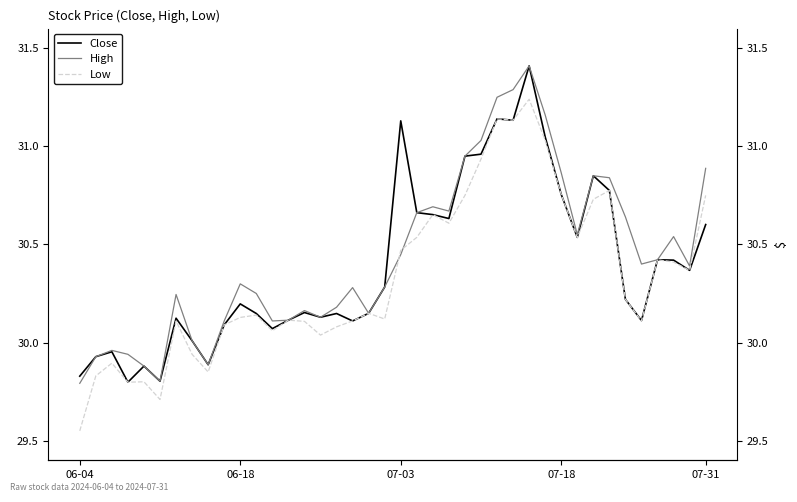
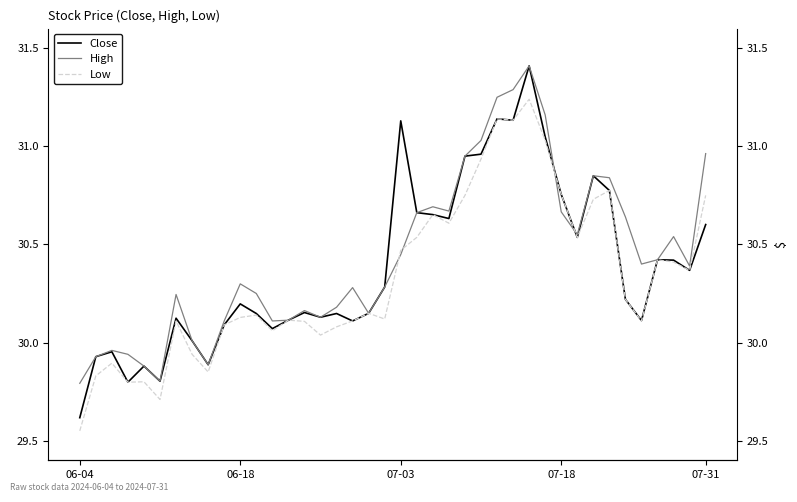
  {
    "Close": {
-     "06-04": 29.83,
+     "06-04": 29.62,
      "06-18": 30.20,
      "07-03": 31.13,
      "07-31": 30.60
    },
    "High": {
      "06-04": 29.79,
      "06-18": 30.30,
      "07-03": 30.45,
-     "07-18": 30.86,
-     "07-31": 30.89
+     "07-18": 30.67,
+     "07-31": 30.96
    },
    "Low": {
      "06-04": 29.55,
      "06-18": 30.13,
      "07-03": 30.47,
      "07-31": 30.75
    }
  }
